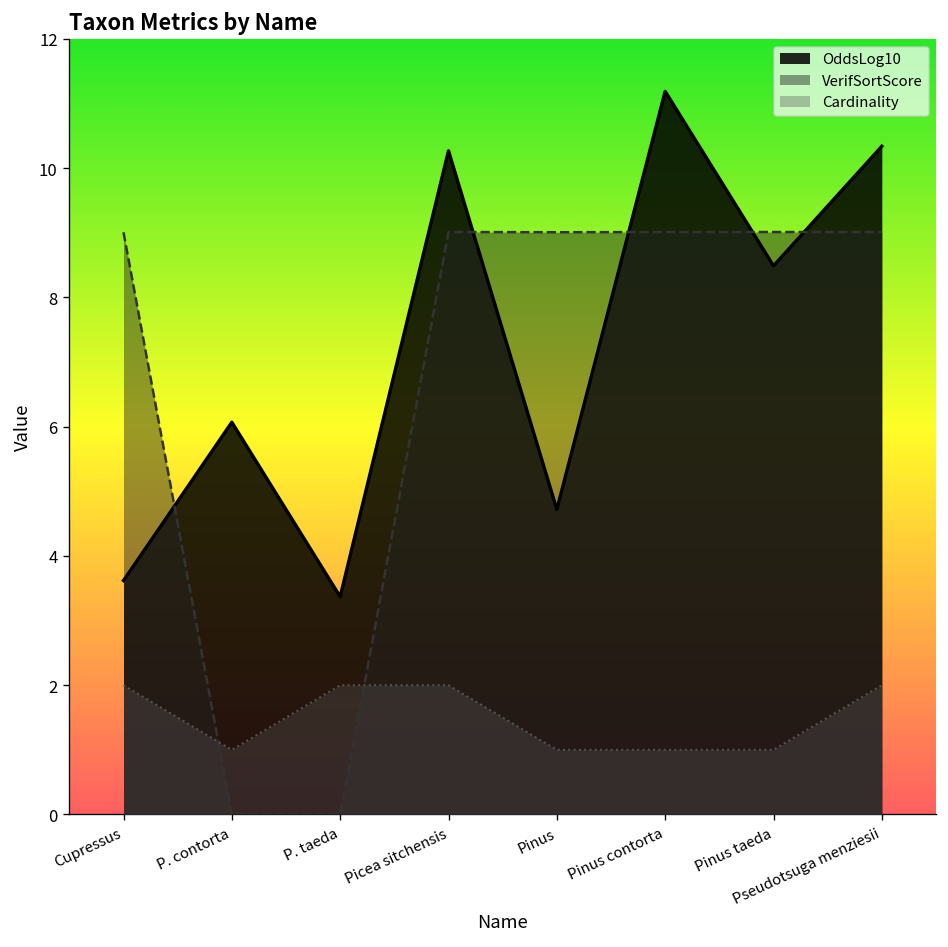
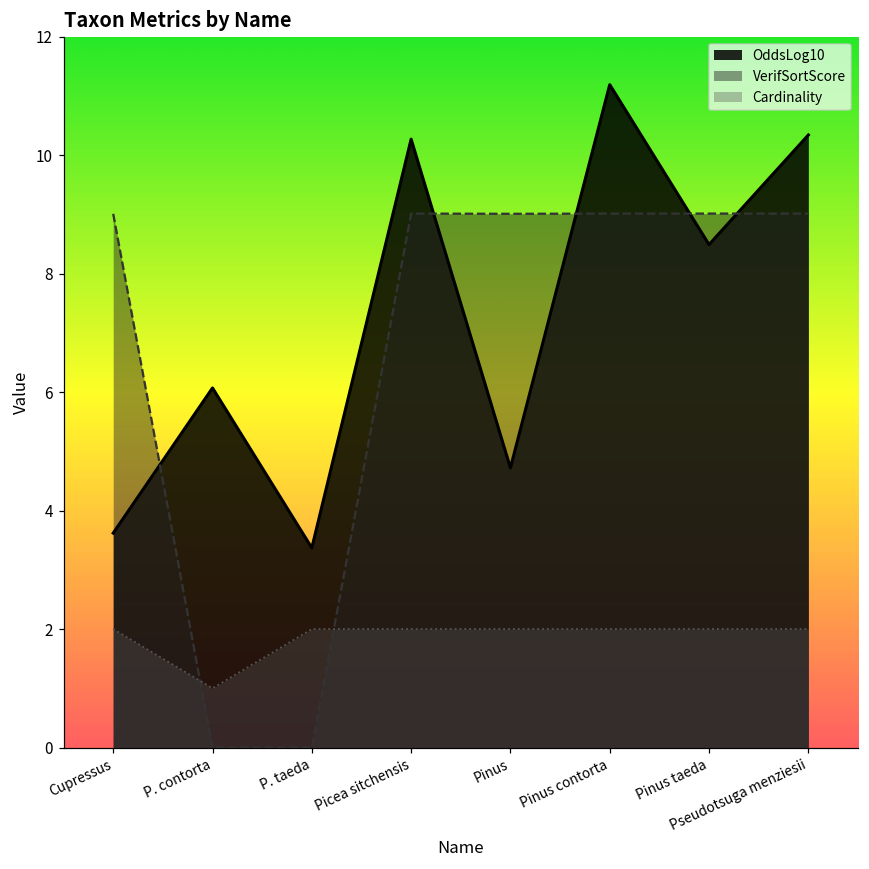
  {
    "Cardinality": {
      "Cupressus": 2,
      "P. contorta": 1,
      "P. taeda": 2,
      "Picea sitchensis": 2,
-     "Pinus": 1,
-     "Pinus contorta": 1,
-     "Pinus taeda": 1,
+     "Pinus": 2,
+     "Pinus contorta": 2,
+     "Pinus taeda": 2,
      "Pseudotsuga menziesii": 2
    }
  }
